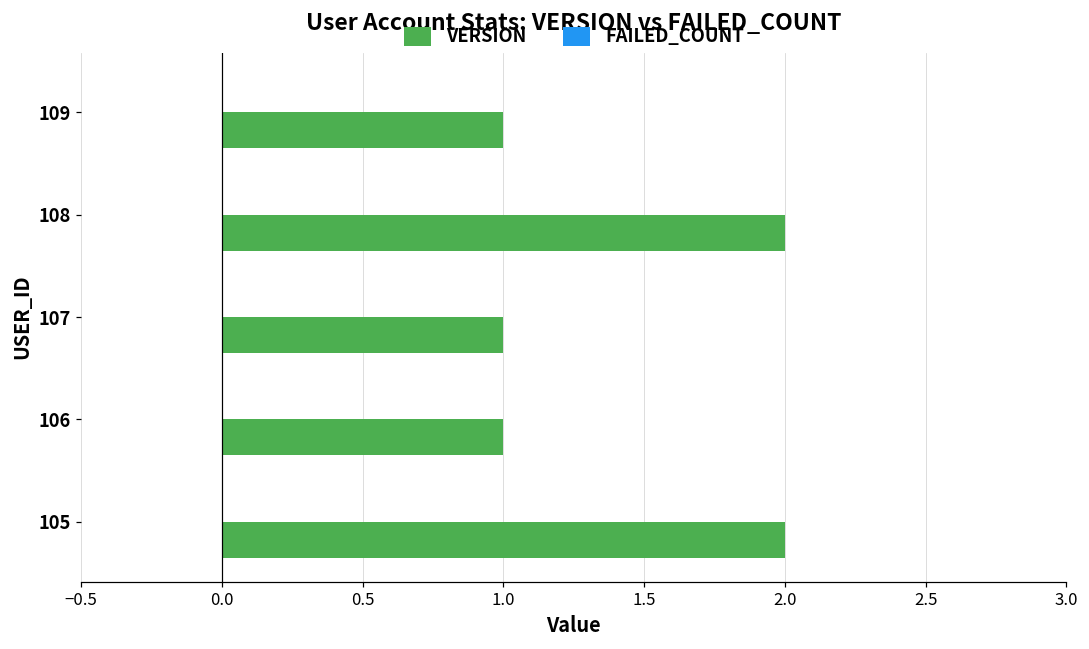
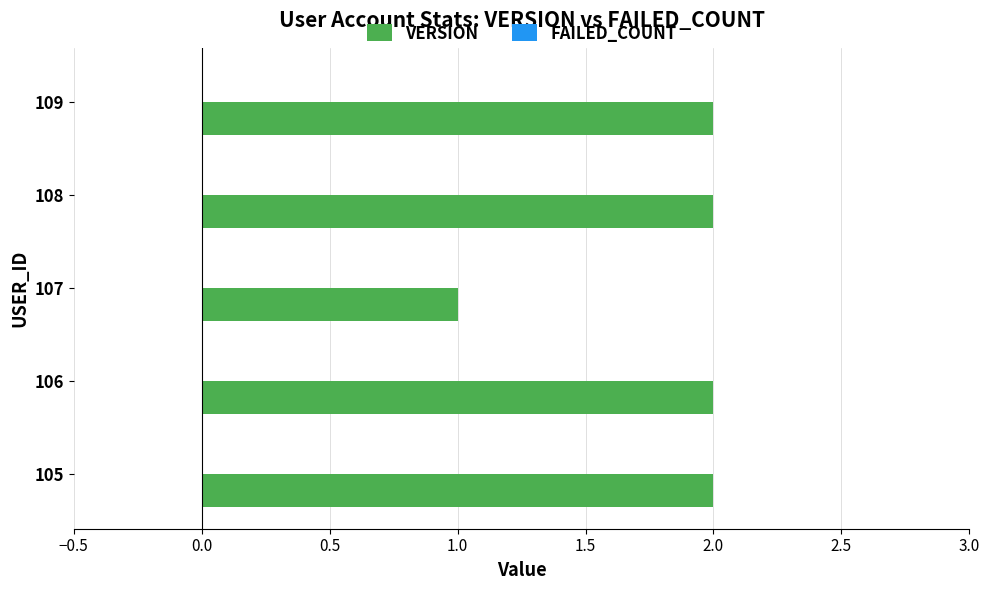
  {
    "VERSION": {
-     "109": 1,
+     "109": 2,
      "108": 2,
      "107": 1,
-     "106": 1,
+     "106": 2,
      "105": 2
    },
    "FAILED_COUNT": {
      "109": 0,
      "108": 0,
      "107": 0,
      "106": 0,
      "105": 0
    }
  }
